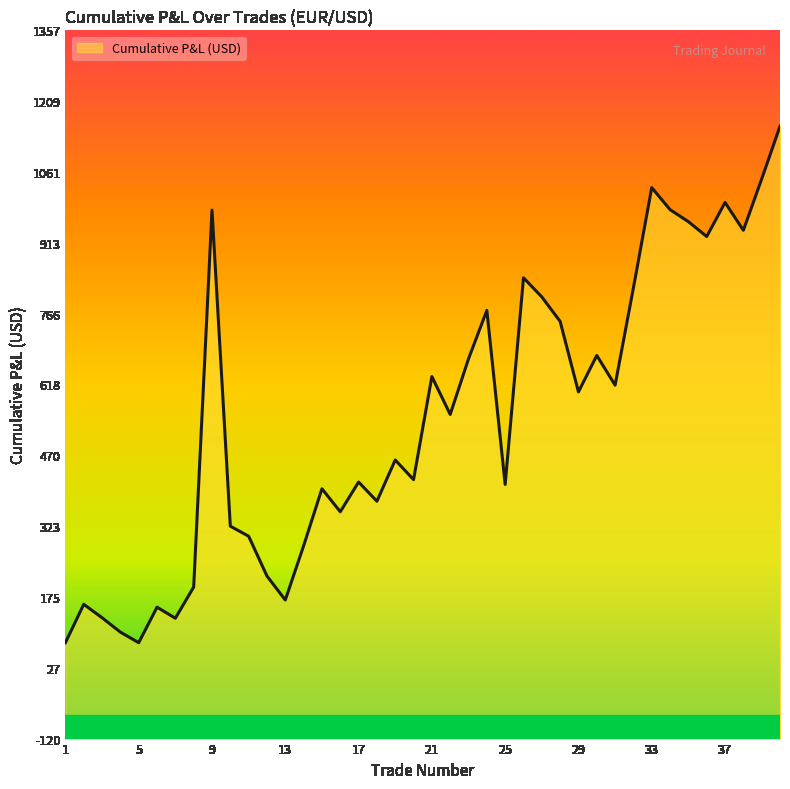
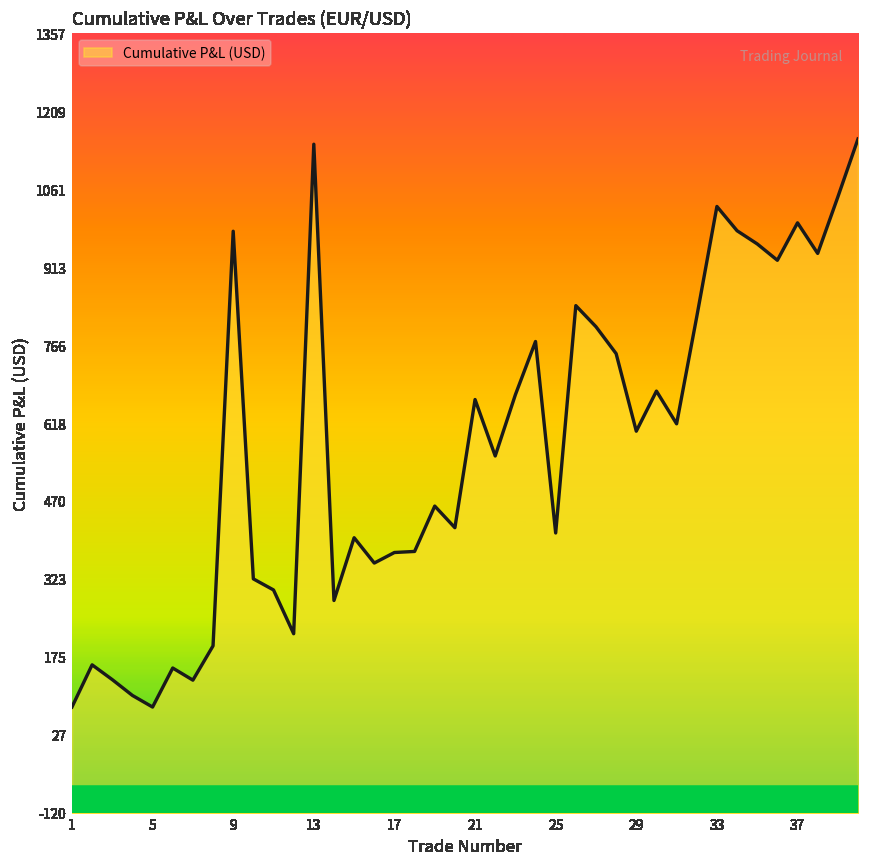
  {
    "1": 80,
    "5": 80,
    "9": 980,
-   "13": 170,
-   "17": 420,
-   "21": 640,
+   "13": 1150,
+   "17": 370,
+   "21": 660,
    "25": 410,
    "29": 600,
    "33": 1030,
    "37": 1000
  }
